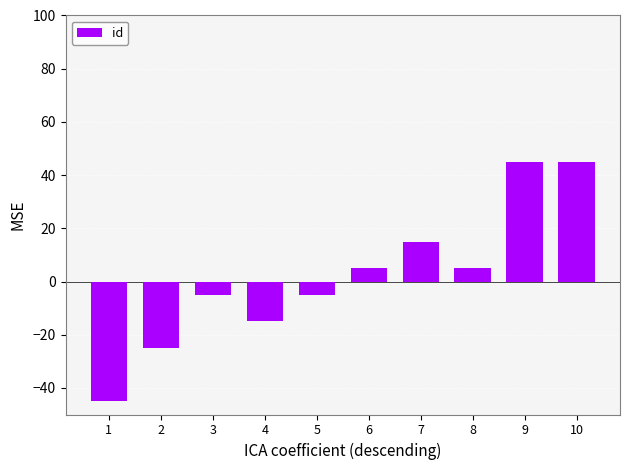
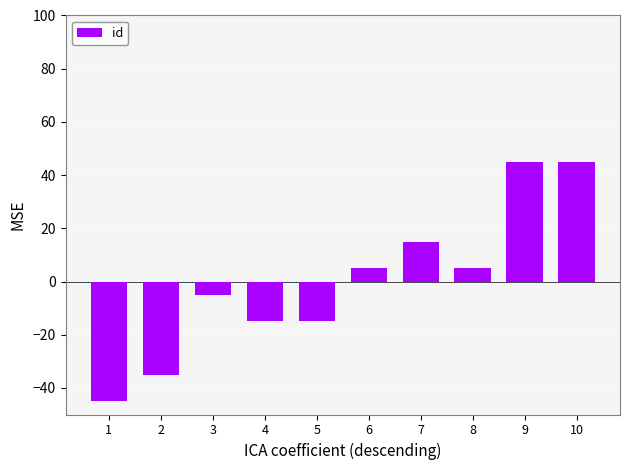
  {
    "1": -45,
-   "2": -25,
+   "2": -35,
    "3": -5,
    "4": -15,
-   "5": -5,
+   "5": -15,
    "6": 5,
    "7": 15,
    "8": 5,
    "9": 45,
    "10": 45
  }
